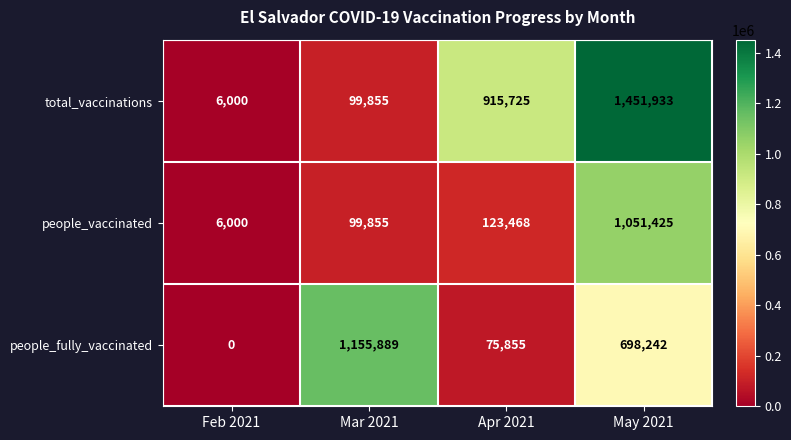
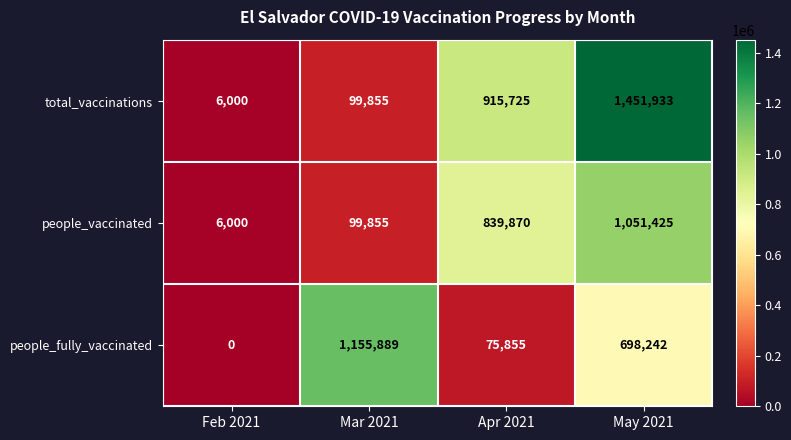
  {
    "total_vaccinations": {
      "Feb 2021": "6,000",
      "Mar 2021": "99,855",
      "Apr 2021": "915,725",
      "May 2021": "1,451,933"
    },
    "people_vaccinated": {
      "Feb 2021": "6,000",
      "Mar 2021": "99,855",
-     "Apr 2021": "123,468",
+     "Apr 2021": "839,870",
      "May 2021": "1,051,425"
    },
    "people_fully_vaccinated": {
      "Feb 2021": "0",
      "Mar 2021": "1,155,889",
      "Apr 2021": "75,855",
      "May 2021": "698,242"
    }
  }
